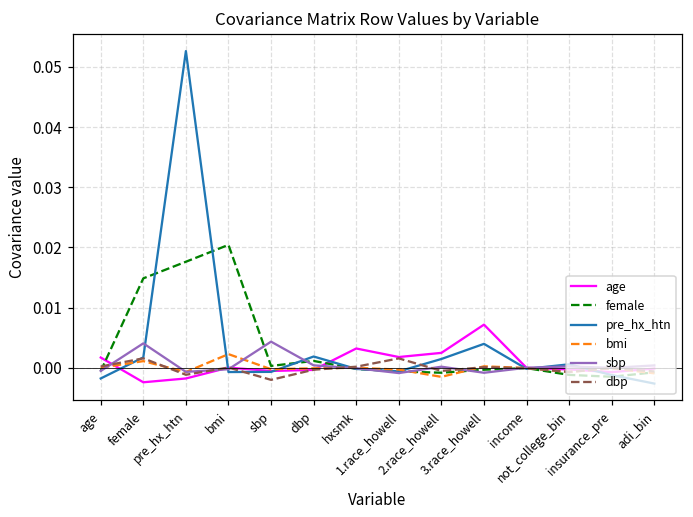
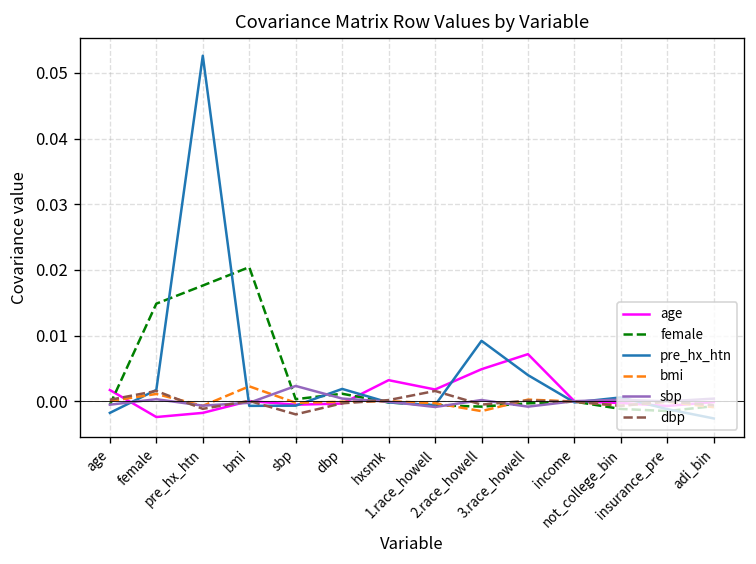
  {
    "age": {
      "age": 0.002,
      "female": -0.002,
      "pre_hx_htn": -0.002,
      "hxsmk": 0.003,
-     "2.race_howell": 0.002,
+     "2.race_howell": 0.005,
      "3.race_howell": 0.007
    },
    "female": {
      "female": 0.015,
      "pre_hx_htn": 0.018,
      "bmi": 0.020,
      "sbp": 0.000,
      "dbp": 0.001
    },
    "pre_hx_htn": {
      "age": -0.002,
      "pre_hx_htn": 0.053,
      "dbp": 0.002,
-     "2.race_howell": 0.001,
+     "2.race_howell": 0.009,
      "3.race_howell": 0.004
    },
    "bmi": {
      "bmi": 0.002,
      "2.race_howell": -0.002
    },
    "sbp": {
-     "female": 0.004,
-     "sbp": 0.004,
+     "female": 0.000,
+     "sbp": 0.002,
      "dbp": 0.000,
      "2.race_howell": 0.000,
      "3.race_howell": -0.001
    },
    "dbp": {
      "sbp": -0.002
    }
  }
